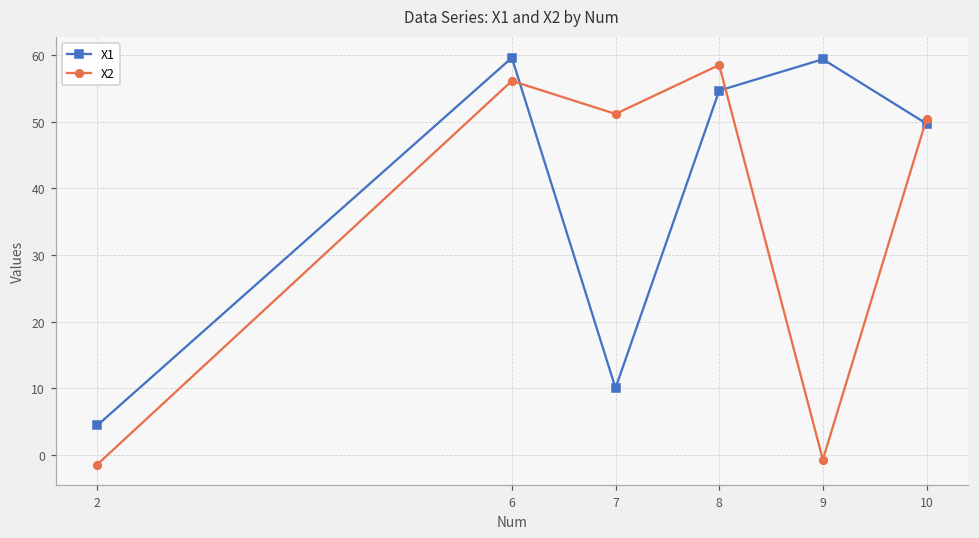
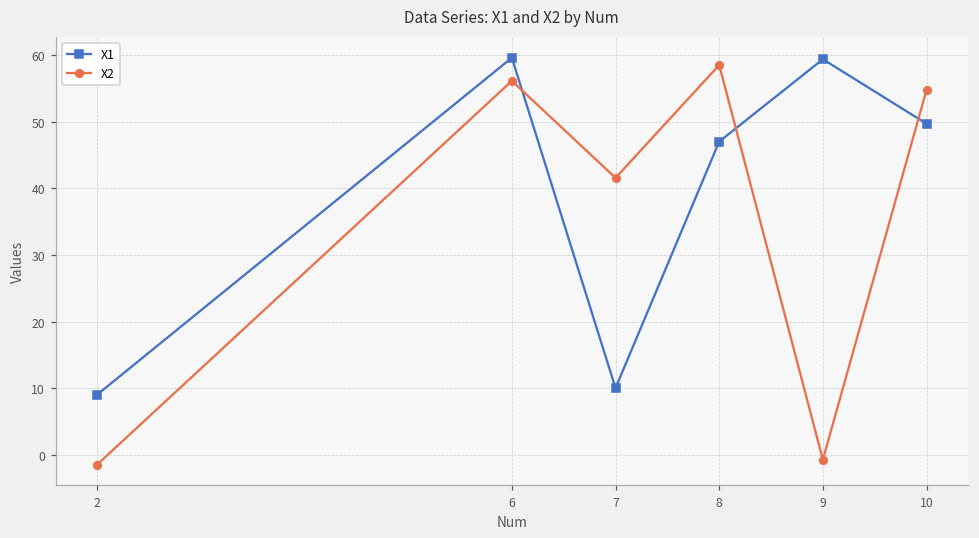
  {
    "X1": {
-     "2": 4,
+     "2": 9,
      "6": 60,
      "7": 10,
-     "8": 55,
+     "8": 47,
      "9": 59,
      "10": 50
    },
    "X2": {
      "2": -1,
      "6": 56,
-     "7": 51,
+     "7": 42,
      "8": 58,
      "9": -1,
-     "10": 50
+     "10": 55
    }
  }
